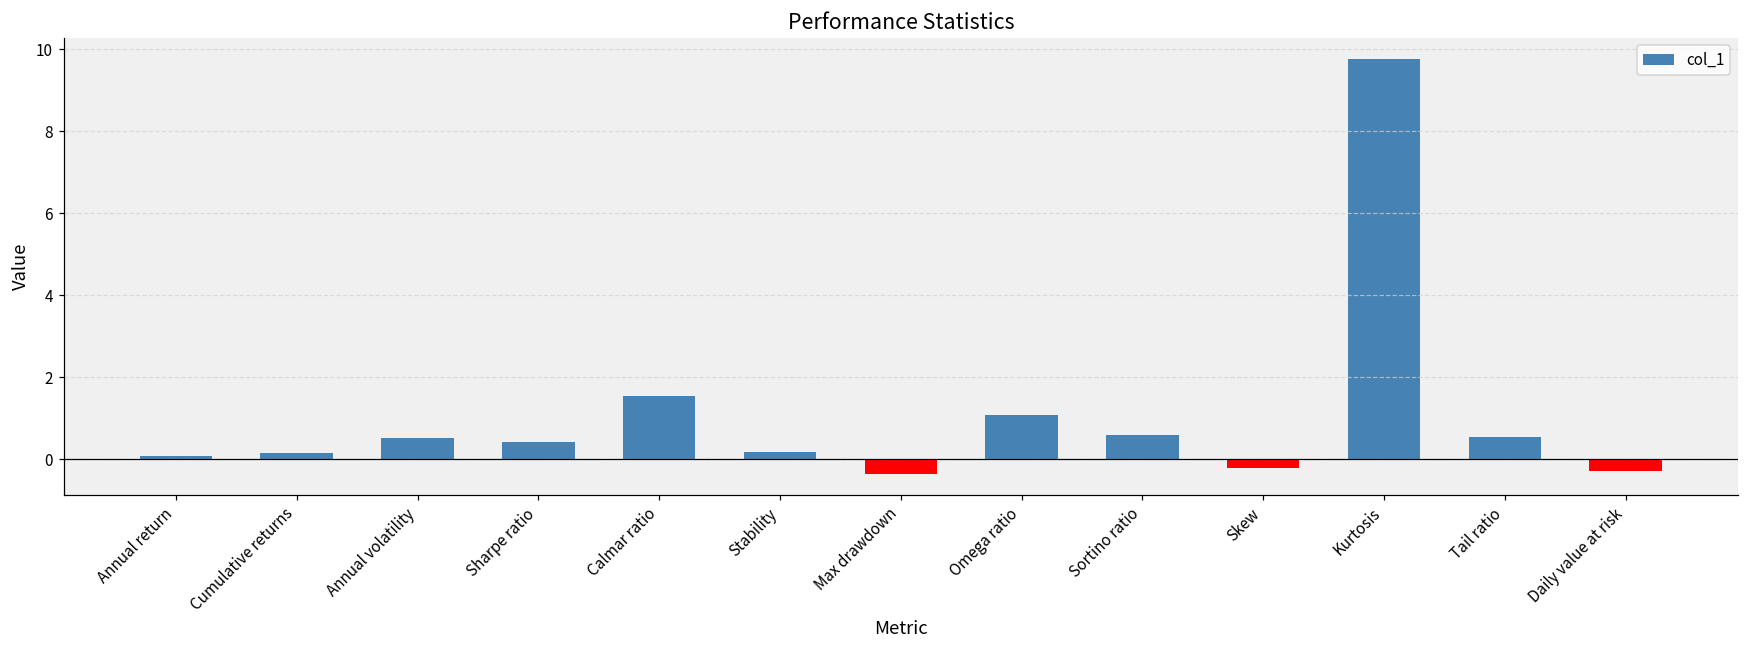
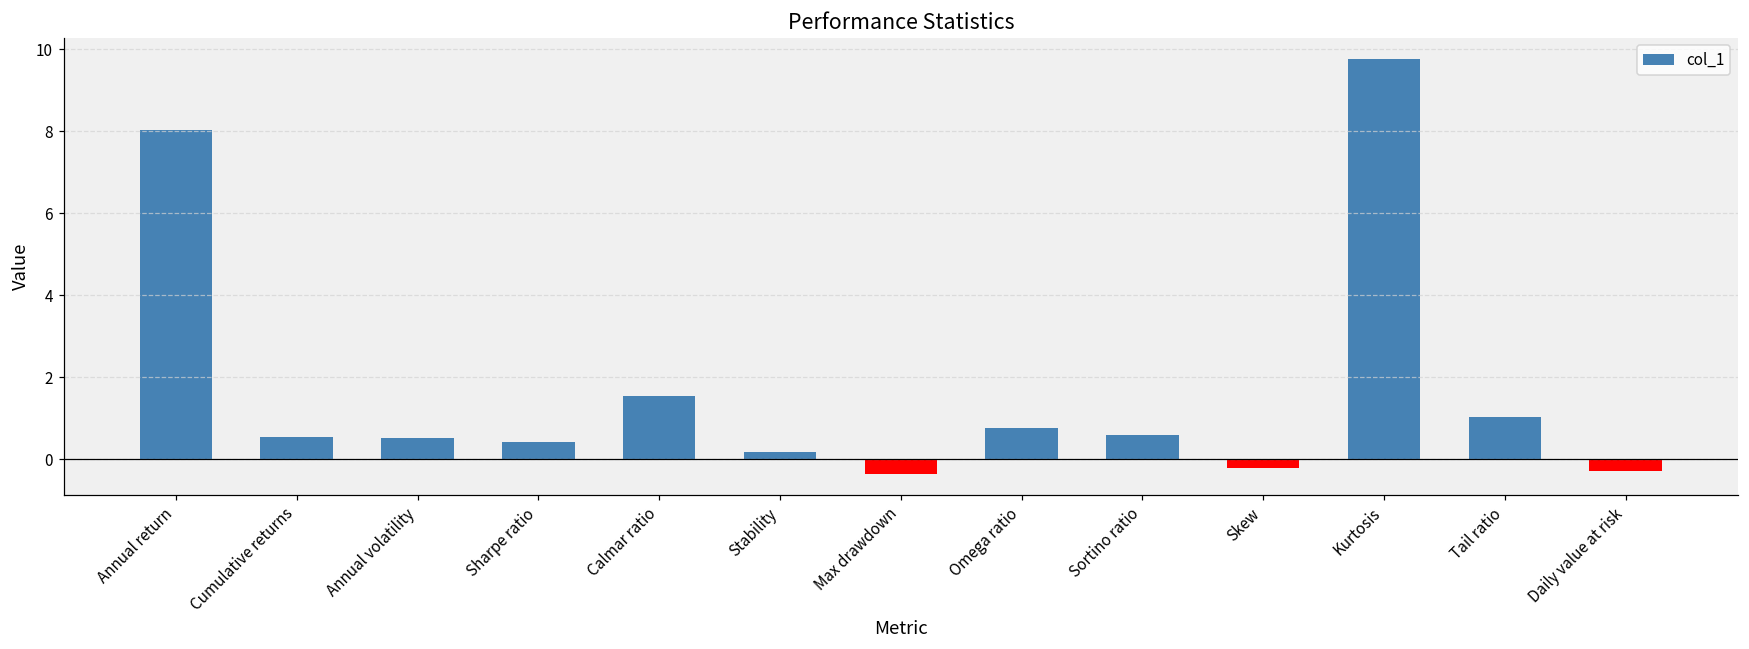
  {
-   "Annual return": 0.1,
-   "Cumulative returns": 0.2,
+   "Annual return": 8.0,
+   "Cumulative returns": 0.5,
    "Annual volatility": 0.5,
    "Sharpe ratio": 0.4,
    "Calmar ratio": 1.5,
    "Stability": 0.2,
    "Max drawdown": -0.4,
-   "Omega ratio": 1.1,
+   "Omega ratio": 0.8,
    "Sortino ratio": 0.6,
    "Skew": -0.2,
    "Kurtosis": 9.8,
-   "Tail ratio": 0.5,
+   "Tail ratio": 1.0,
    "Daily value at risk": -0.3
  }
